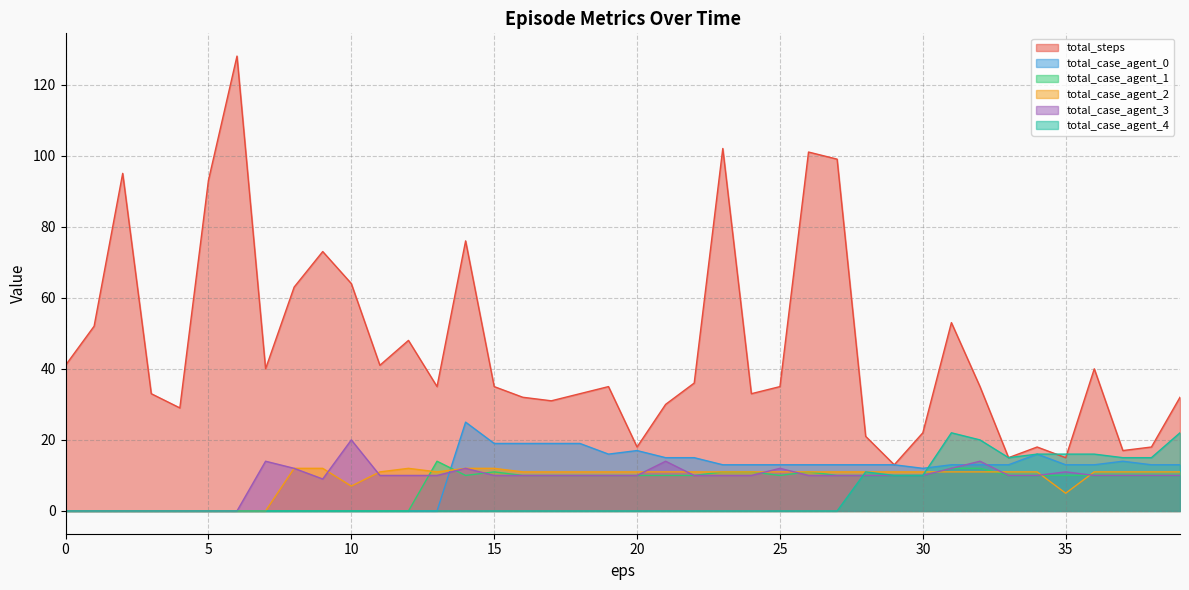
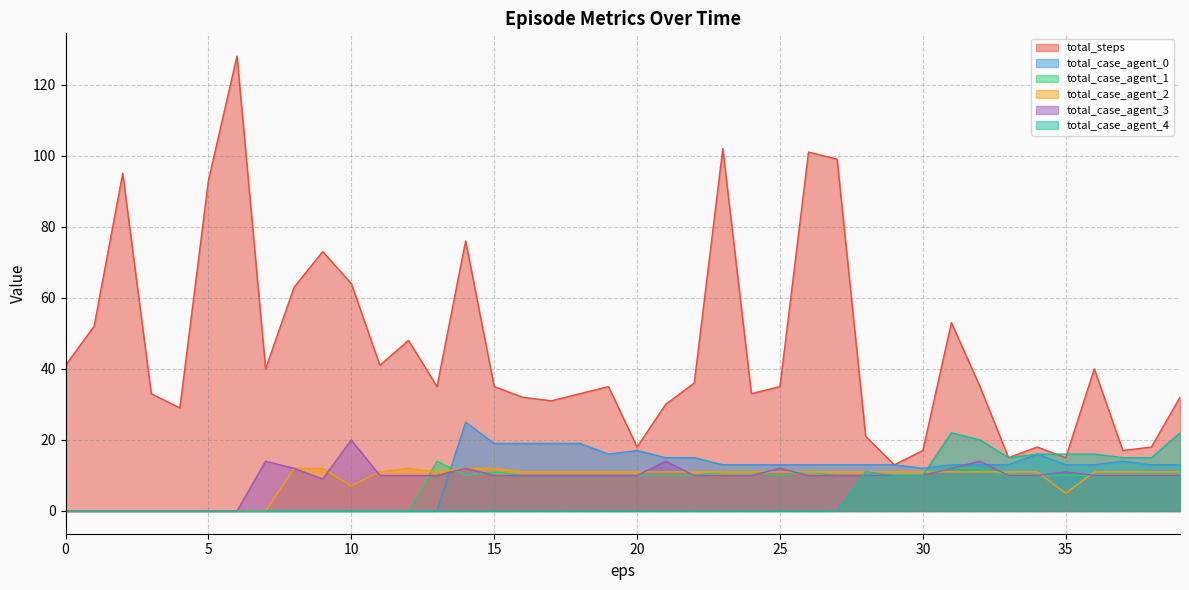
  {
    "total_steps": {
      "0": 41,
      "5": 93,
      "10": 64,
      "15": 35,
      "20": 18,
      "25": 35,
-     "30": 22,
+     "30": 17,
      "35": 15
    },
    "total_case_agent_2": {
      "10": 7,
      "15": 12,
      "20": 11,
      "25": 11,
      "30": 11,
      "35": 5
    },
    "total_case_agent_3": {
      "10": 20,
      "15": 10,
      "25": 12,
      "35": 11
    }
  }
